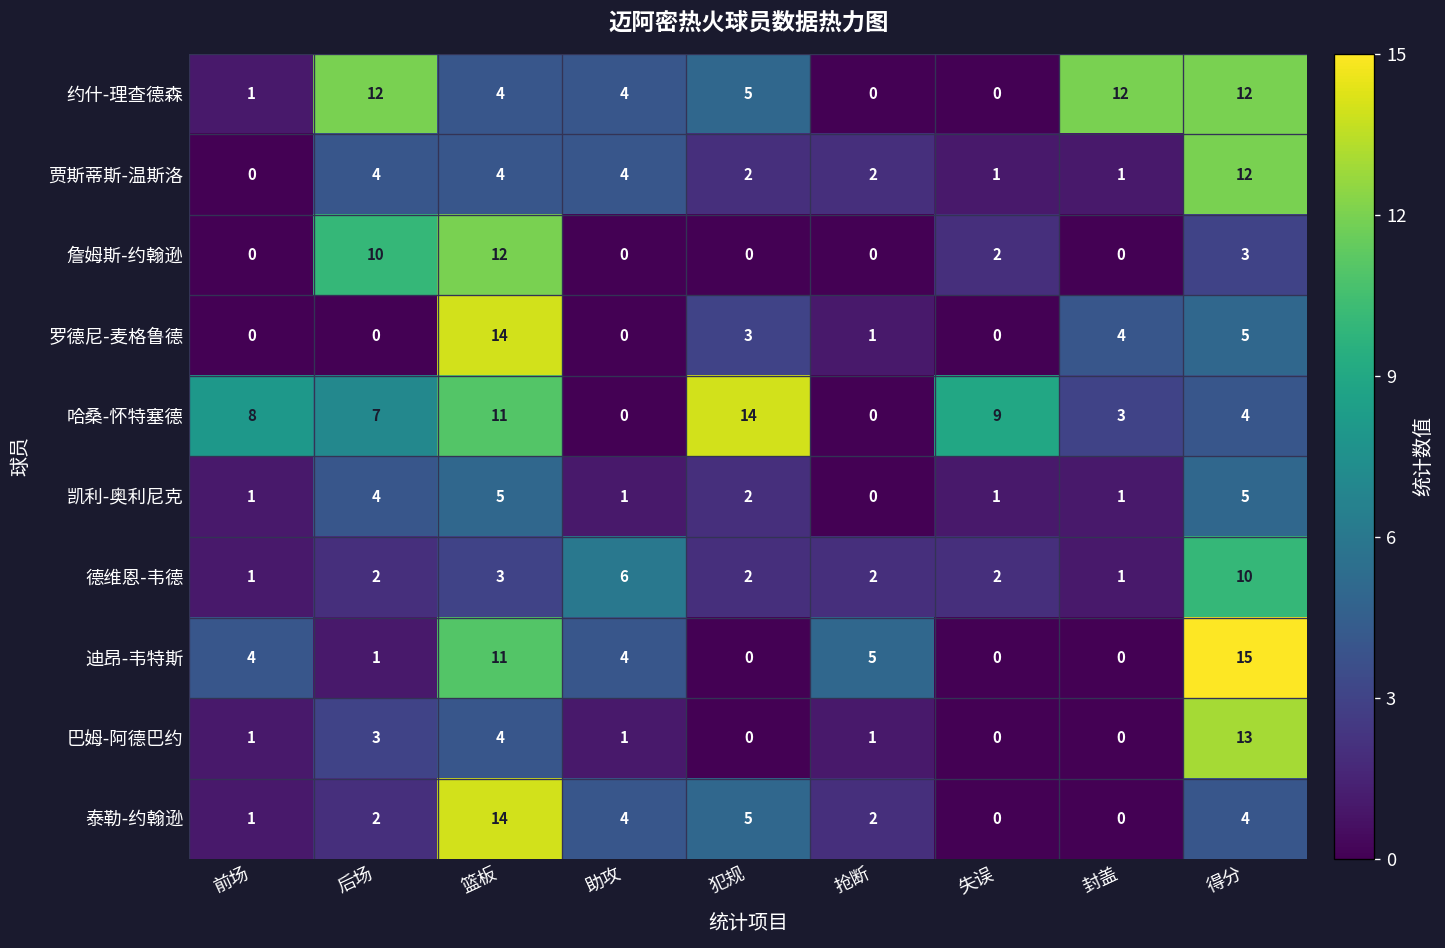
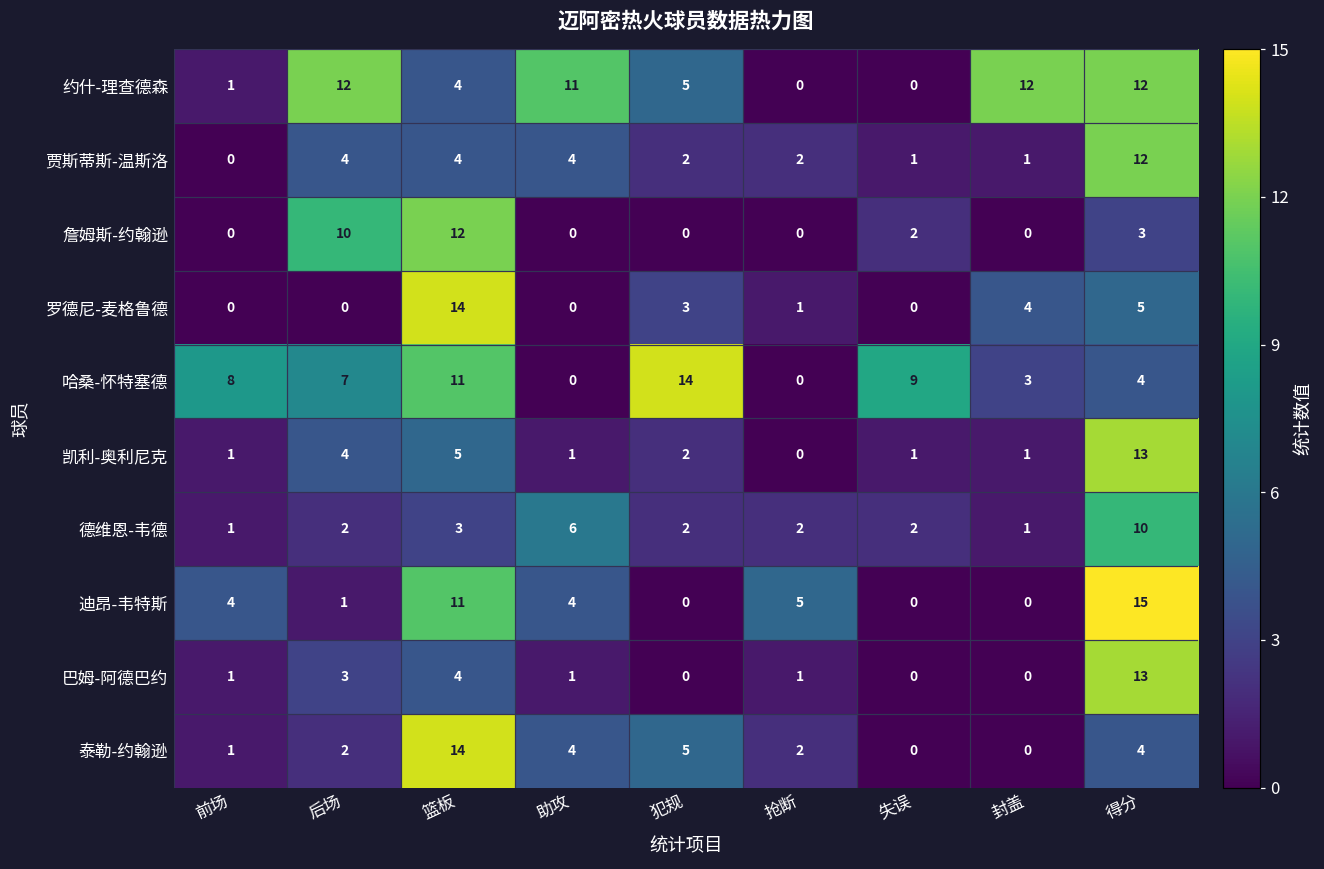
  {
    "约什-理查德森": {
      "前场": 1,
      "后场": 12,
      "篮板": 4,
-     "助攻": 4,
+     "助攻": 11,
      "犯规": 5,
      "抢断": 0,
      "失误": 0,
      "封盖": 12,
      "得分": 12
    },
    "贾斯蒂斯-温斯洛": {
      "前场": 0,
      "后场": 4,
      "篮板": 4,
      "助攻": 4,
      "犯规": 2,
      "抢断": 2,
      "失误": 1,
      "封盖": 1,
      "得分": 12
    },
    "詹姆斯-约翰逊": {
      "前场": 0,
      "后场": 10,
      "篮板": 12,
      "助攻": 0,
      "犯规": 0,
      "抢断": 0,
      "失误": 2,
      "封盖": 0,
      "得分": 3
    },
    "罗德尼-麦格鲁德": {
      "前场": 0,
      "后场": 0,
      "篮板": 14,
      "助攻": 0,
      "犯规": 3,
      "抢断": 1,
      "失误": 0,
      "封盖": 4,
      "得分": 5
    },
    "哈桑-怀特塞德": {
      "前场": 8,
      "后场": 7,
      "篮板": 11,
      "助攻": 0,
      "犯规": 14,
      "抢断": 0,
      "失误": 9,
      "封盖": 3,
      "得分": 4
    },
    "凯利-奥利尼克": {
      "前场": 1,
      "后场": 4,
      "篮板": 5,
      "助攻": 1,
      "犯规": 2,
      "抢断": 0,
      "失误": 1,
      "封盖": 1,
-     "得分": 5
+     "得分": 13
    },
    "德维恩-韦德": {
      "前场": 1,
      "后场": 2,
      "篮板": 3,
      "助攻": 6,
      "犯规": 2,
      "抢断": 2,
      "失误": 2,
      "封盖": 1,
      "得分": 10
    },
    "迪昂-韦特斯": {
      "前场": 4,
      "后场": 1,
      "篮板": 11,
      "助攻": 4,
      "犯规": 0,
      "抢断": 5,
      "失误": 0,
      "封盖": 0,
      "得分": 15
    },
    "巴姆-阿德巴约": {
      "前场": 1,
      "后场": 3,
      "篮板": 4,
      "助攻": 1,
      "犯规": 0,
      "抢断": 1,
      "失误": 0,
      "封盖": 0,
      "得分": 13
    },
    "泰勒-约翰逊": {
      "前场": 1,
      "后场": 2,
      "篮板": 14,
      "助攻": 4,
      "犯规": 5,
      "抢断": 2,
      "失误": 0,
      "封盖": 0,
      "得分": 4
    }
  }
